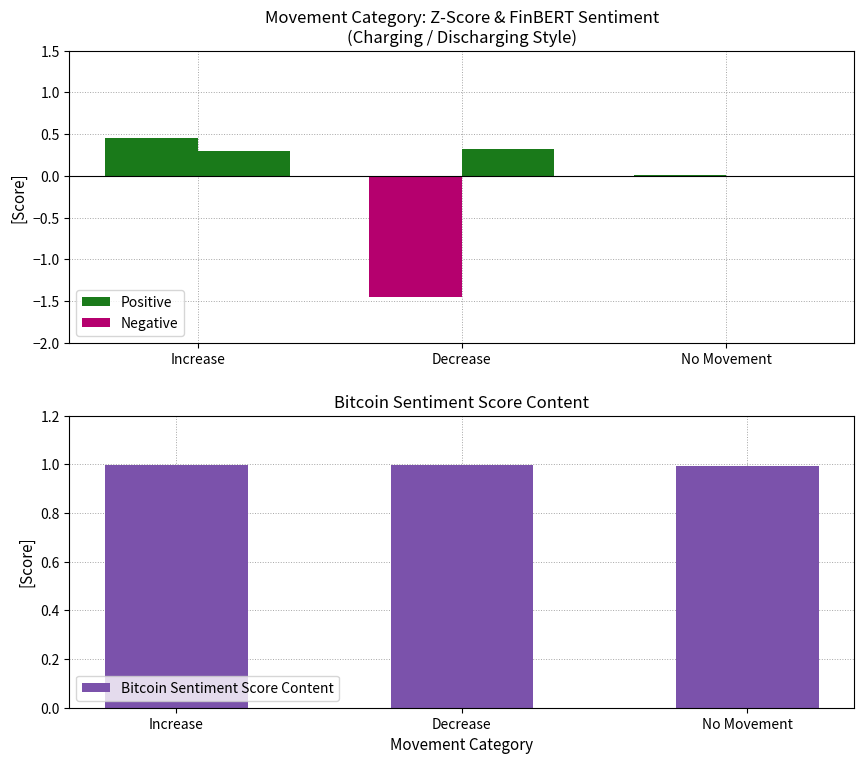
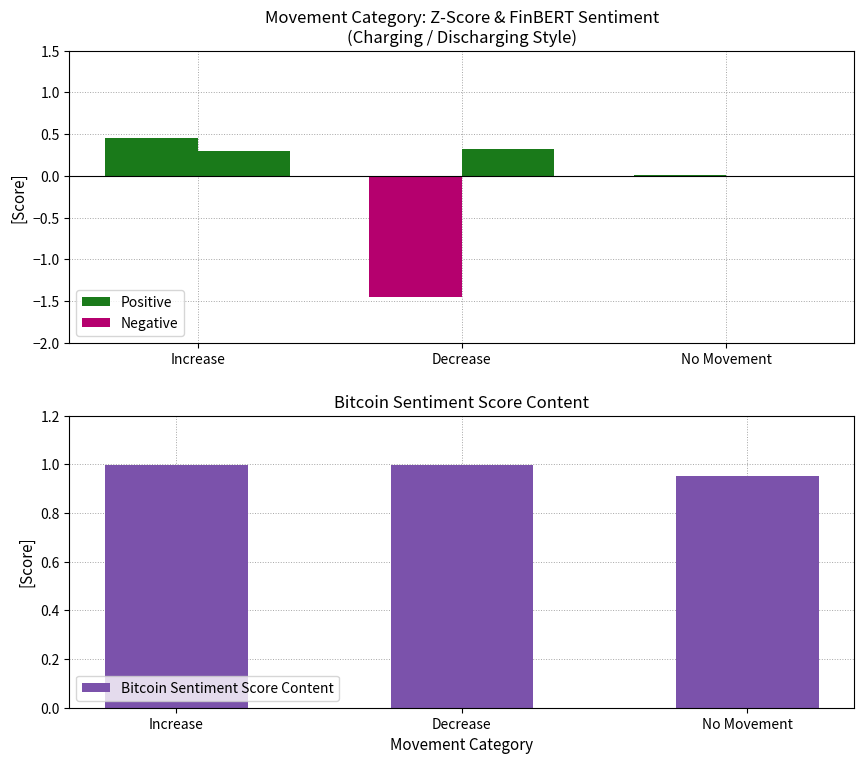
  {
    "Bitcoin Sentiment Score Content": {
      "Increase": 1.00,
      "Decrease": 1.00,
-     "No Movement": 0.99
+     "No Movement": 0.95
    }
  }
